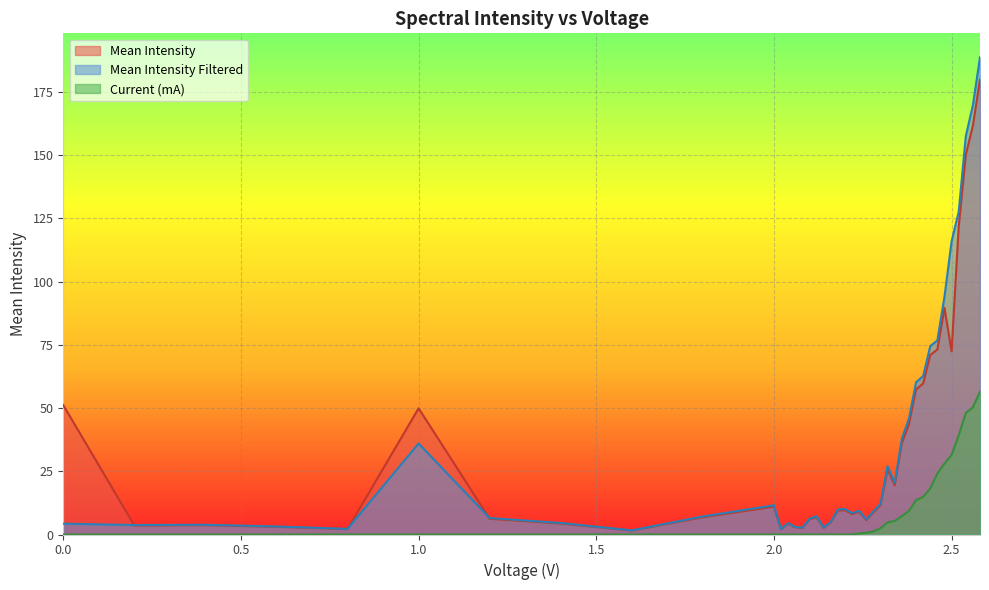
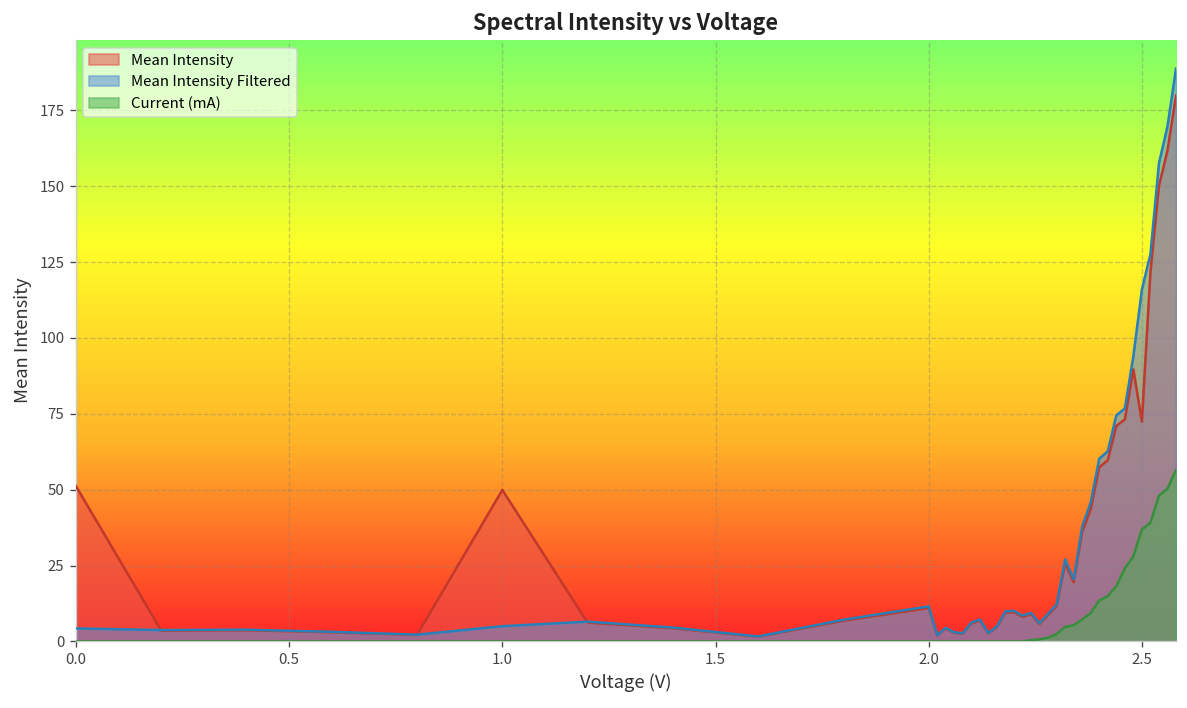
  {
    "Mean Intensity": {
      "0.0": 51,
      "1.0": 50,
      "2.5": 72
    },
    "Mean Intensity Filtered": {
      "0.0": 4,
-     "1.0": 36,
+     "1.0": 5,
      "2.5": 116
    },
    "Current (mA)": {
      "0.0": 0,
      "1.0": 0,
      "2.0": 0,
-     "2.5": 31
+     "2.5": 37
    }
  }
